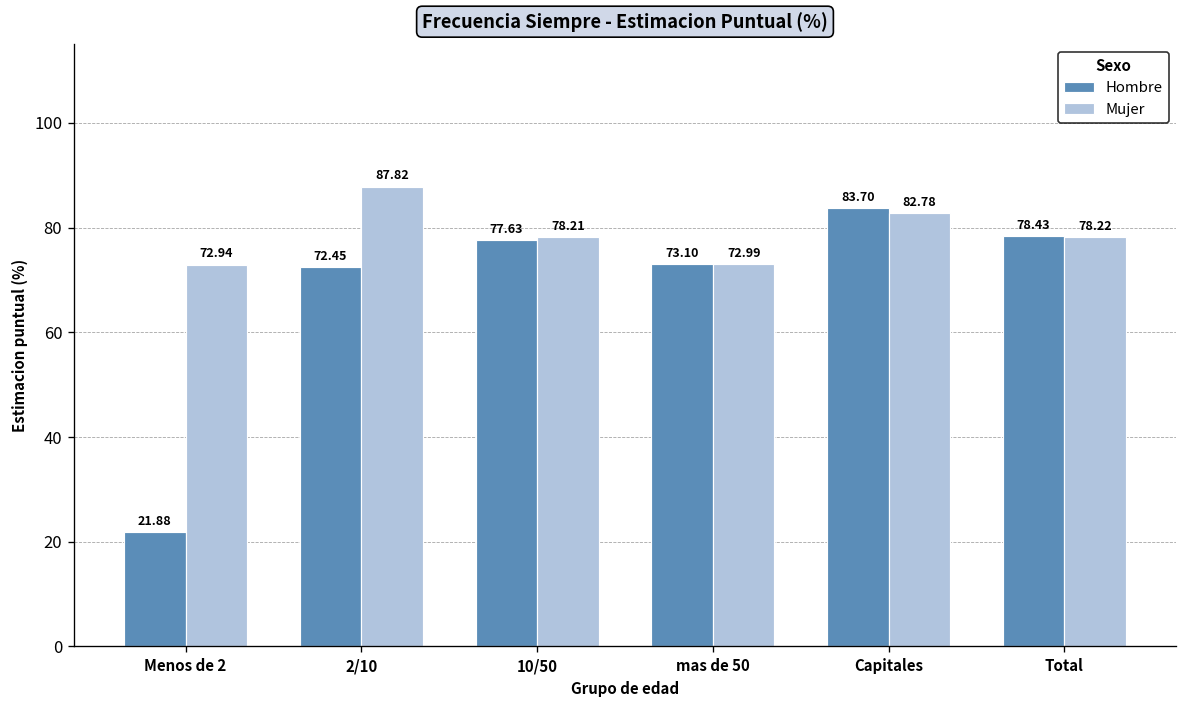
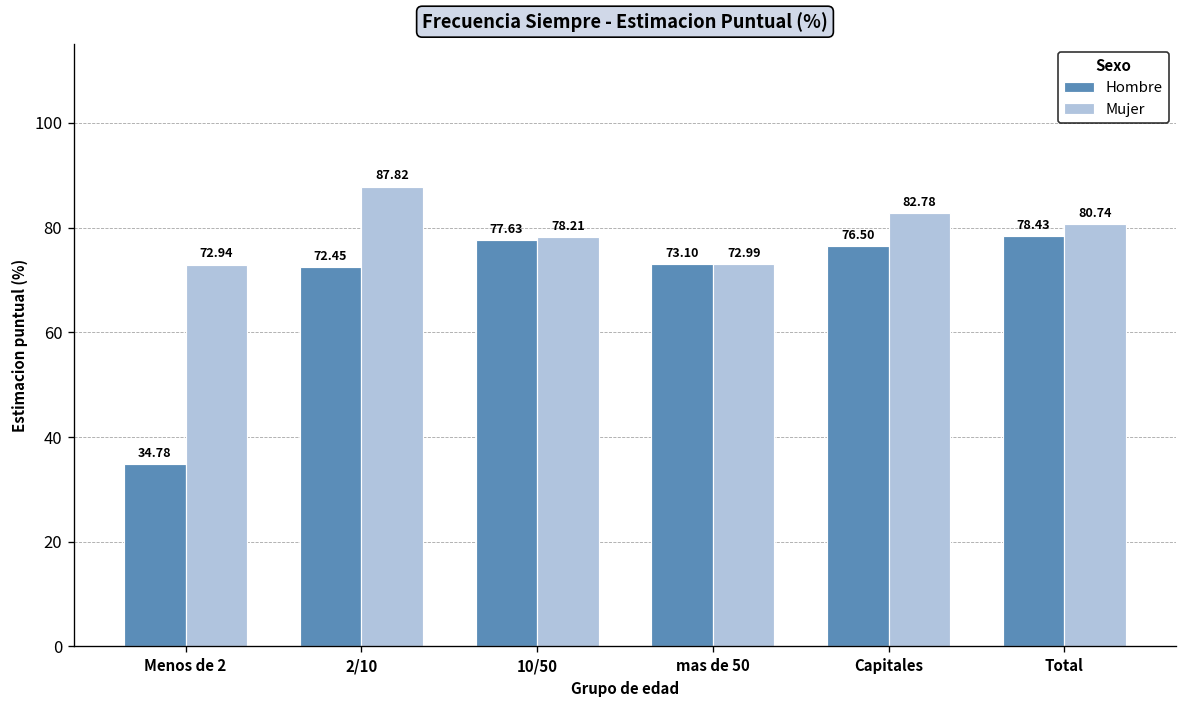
  {
    "Hombre": {
-     "Menos de 2": 21.88,
+     "Menos de 2": 34.78,
      "2/10": 72.45,
      "10/50": 77.63,
      "mas de 50": 73.10,
-     "Capitales": 83.70,
+     "Capitales": 76.50,
      "Total": 78.43
    },
    "Mujer": {
      "Menos de 2": 72.94,
      "2/10": 87.82,
      "10/50": 78.21,
      "mas de 50": 72.99,
      "Capitales": 82.78,
-     "Total": 78.22
+     "Total": 80.74
    }
  }
